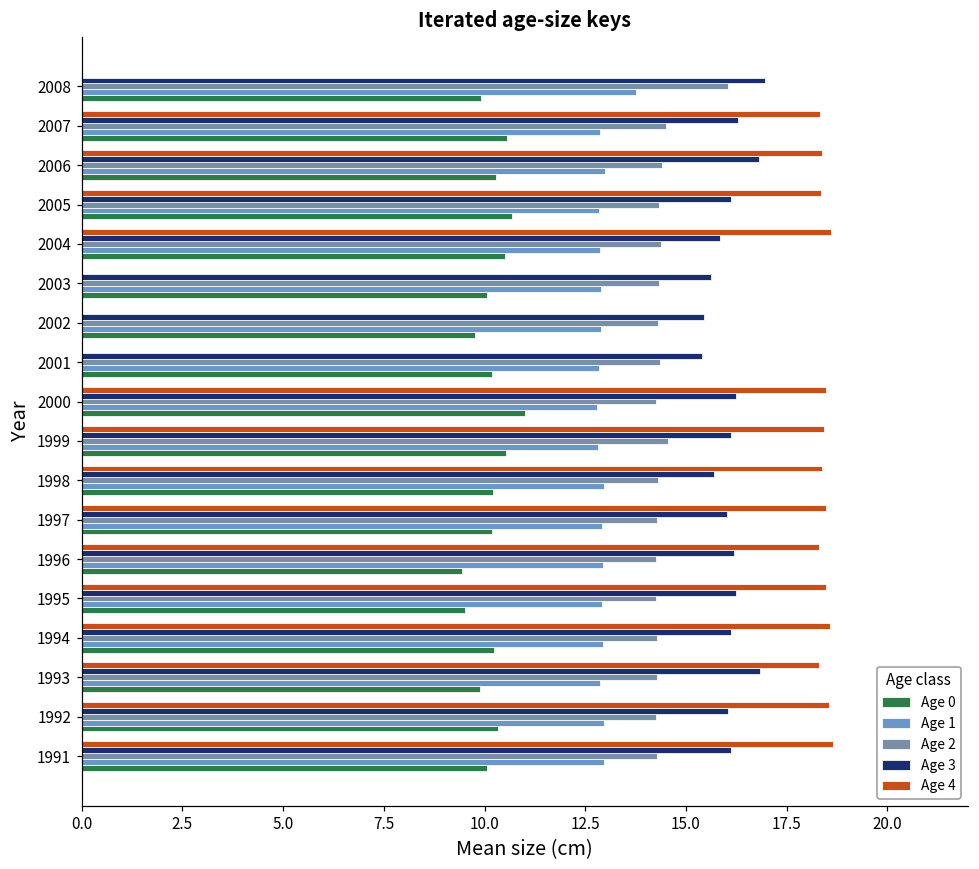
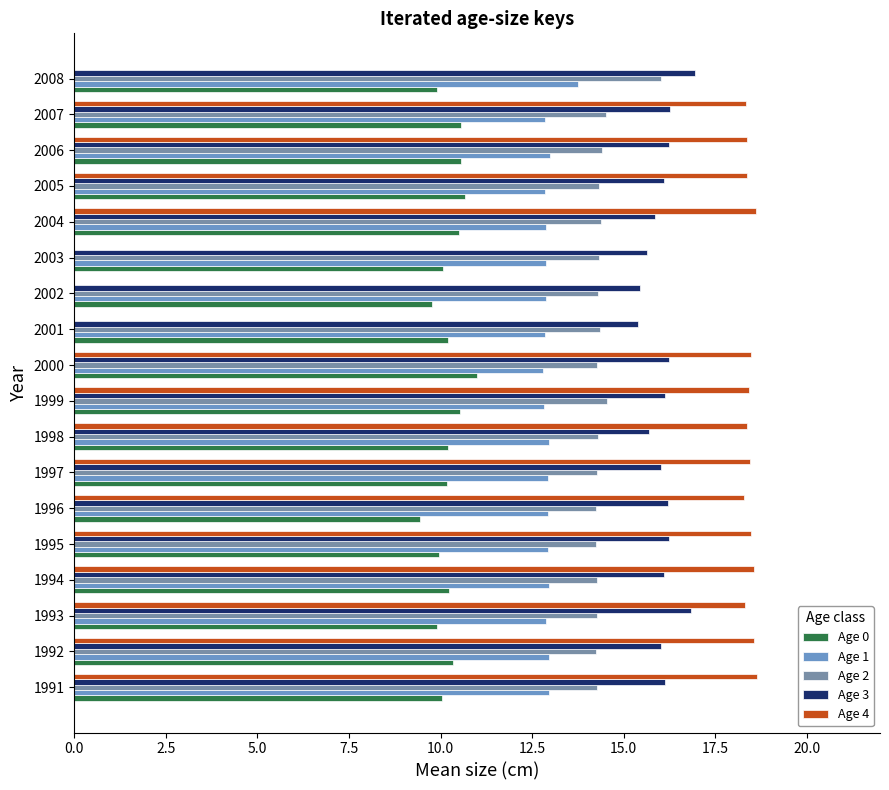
  {
    "Age 0": {
      "2008": 9.9,
      "2007": 10.6,
-     "2006": 10.3,
+     "2006": 10.6,
      "2005": 10.7,
      "2004": 10.5,
      "2003": 10.1,
      "2002": 9.8,
      "2001": 10.2,
      "2000": 11.0,
      "1999": 10.5,
      "1998": 10.2,
      "1997": 10.2,
      "1996": 9.4,
-     "1995": 9.5,
+     "1995": 10.0,
      "1994": 10.2,
      "1993": 9.9,
      "1992": 10.3,
      "1991": 10.1
    },
    "Age 3": {
      "2008": 17.0,
      "2007": 16.3,
-     "2006": 16.8,
+     "2006": 16.2,
      "2005": 16.1,
      "2004": 15.9,
      "2003": 15.6,
      "2002": 15.5,
      "2001": 15.4,
      "2000": 16.2,
      "1999": 16.1,
      "1998": 15.7,
      "1997": 16.0,
      "1996": 16.2,
      "1995": 16.2,
      "1994": 16.1,
      "1993": 16.8,
      "1992": 16.0,
      "1991": 16.1
    },
    "Age 4": {
      "2008": 0.0,
      "2007": 18.3,
      "2006": 18.4,
      "2005": 18.4,
      "2004": 18.6,
      "2003": 0.0,
      "2002": 0.0,
      "2001": 0.0,
      "2000": 18.5,
      "1999": 18.4,
      "1998": 18.4,
      "1997": 18.5,
      "1996": 18.3,
      "1995": 18.5,
      "1994": 18.6,
      "1993": 18.3,
      "1992": 18.6,
      "1991": 18.6
    }
  }
